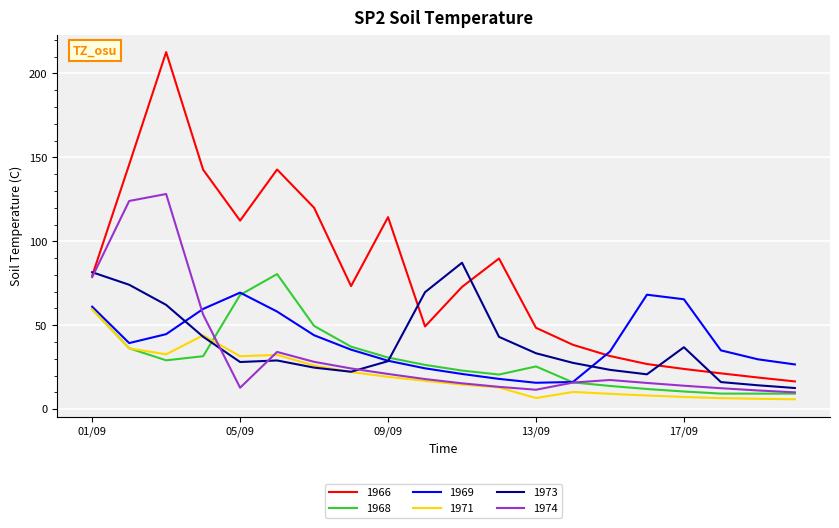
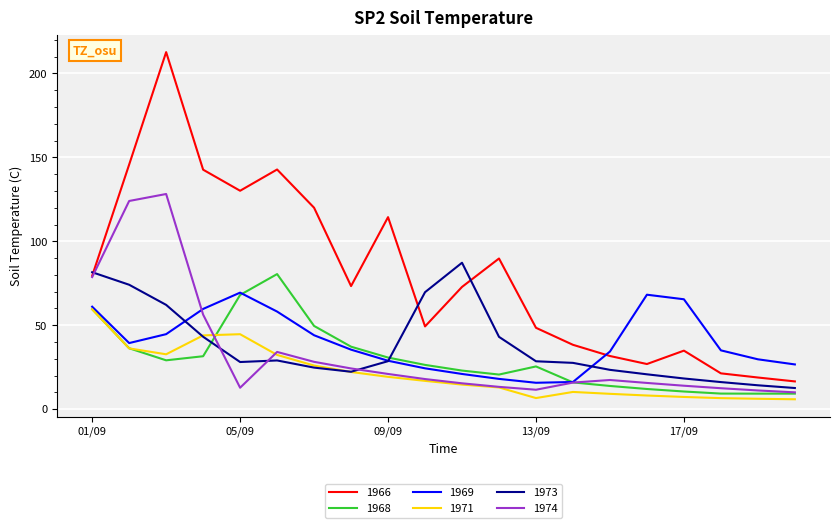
  {
    "1966": {
-     "05/09": 112,
+     "05/09": 130,
      "09/09": 114,
      "13/09": 48,
-     "17/09": 24
+     "17/09": 35
    },
    "1968": {
      "09/09": 31,
      "13/09": 25,
      "17/09": 10
    },
    "1969": {
      "13/09": 16,
      "17/09": 65
    },
    "1971": {
-     "05/09": 32,
+     "05/09": 45,
      "09/09": 19,
      "13/09": 7,
      "17/09": 7
    },
    "1973": {
      "01/09": 82,
      "05/09": 28,
-     "13/09": 33,
-     "17/09": 37
+     "13/09": 29,
+     "17/09": 18
    },
    "1974": {
      "05/09": 13,
      "09/09": 21,
      "13/09": 12,
      "17/09": 14
    }
  }
